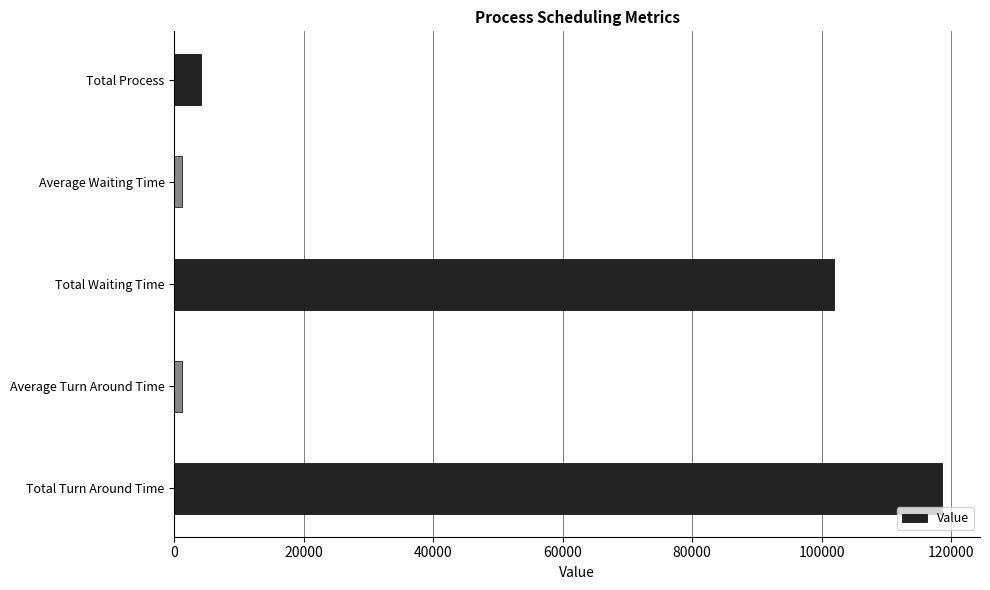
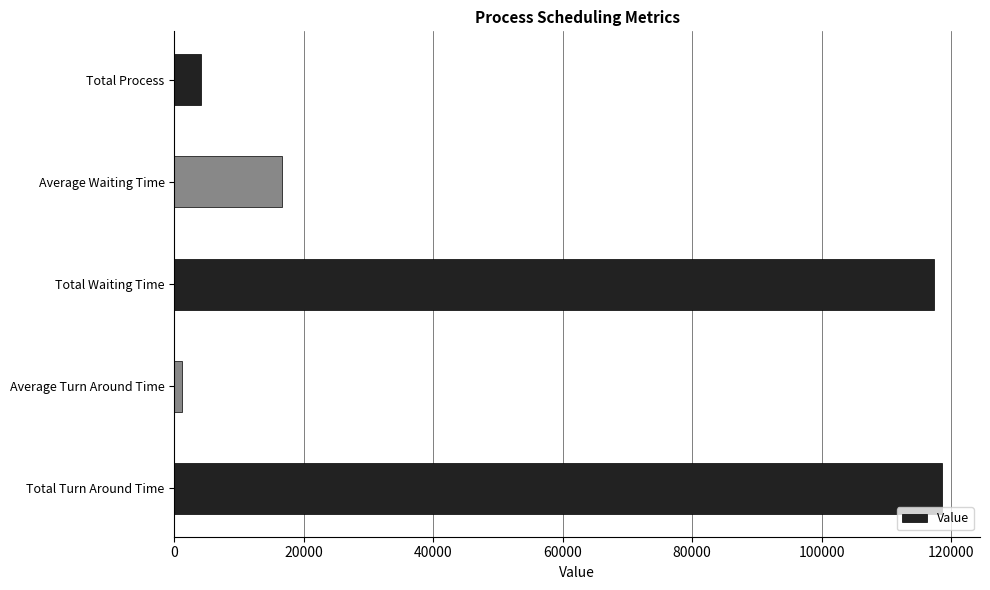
  {
    "Total Process": 4000,
-   "Average Waiting Time": 1000,
-   "Total Waiting Time": 102000,
+   "Average Waiting Time": 17000,
+   "Total Waiting Time": 117000,
    "Average Turn Around Time": 1000,
    "Total Turn Around Time": 119000
  }
